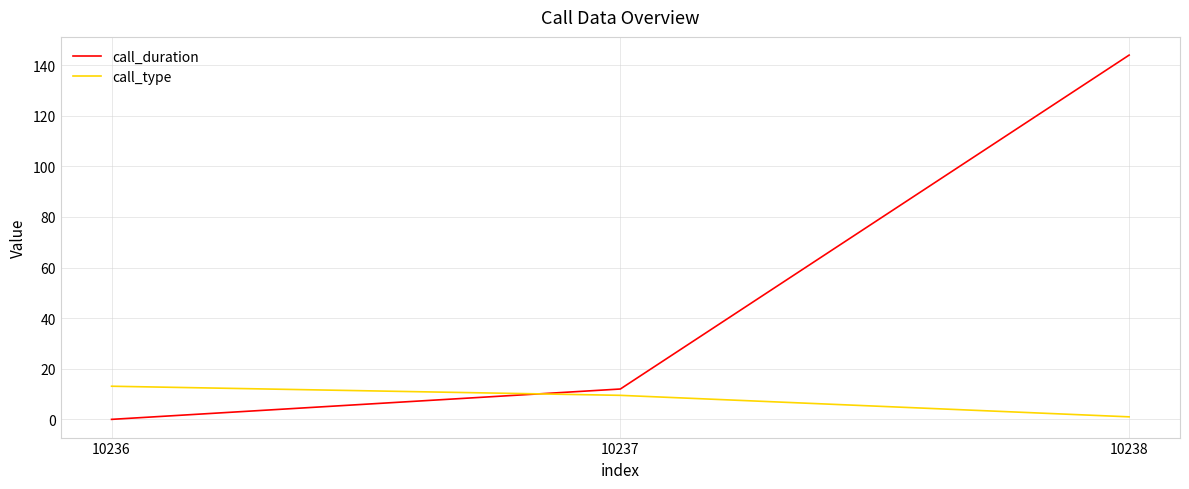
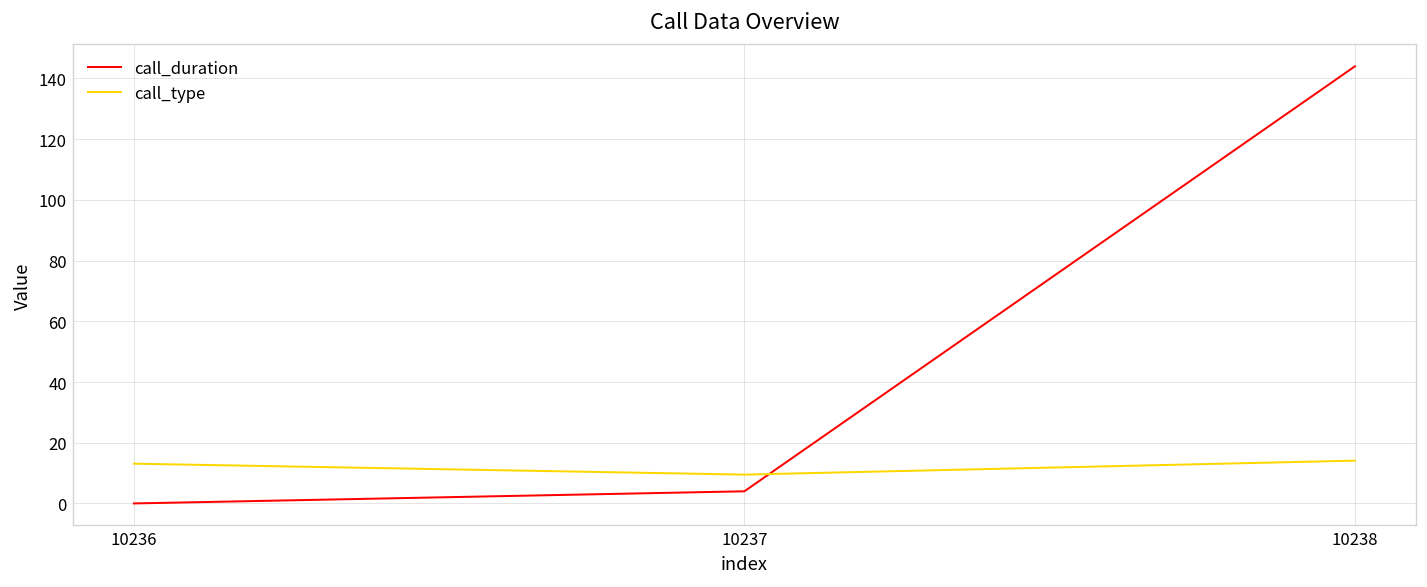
  {
    "call_duration": {
      "10236": 0,
-     "10237": 12,
+     "10237": 4,
      "10238": 144
    },
    "call_type": {
      "10236": 13,
      "10237": 10,
-     "10238": 1
+     "10238": 14
    }
  }
